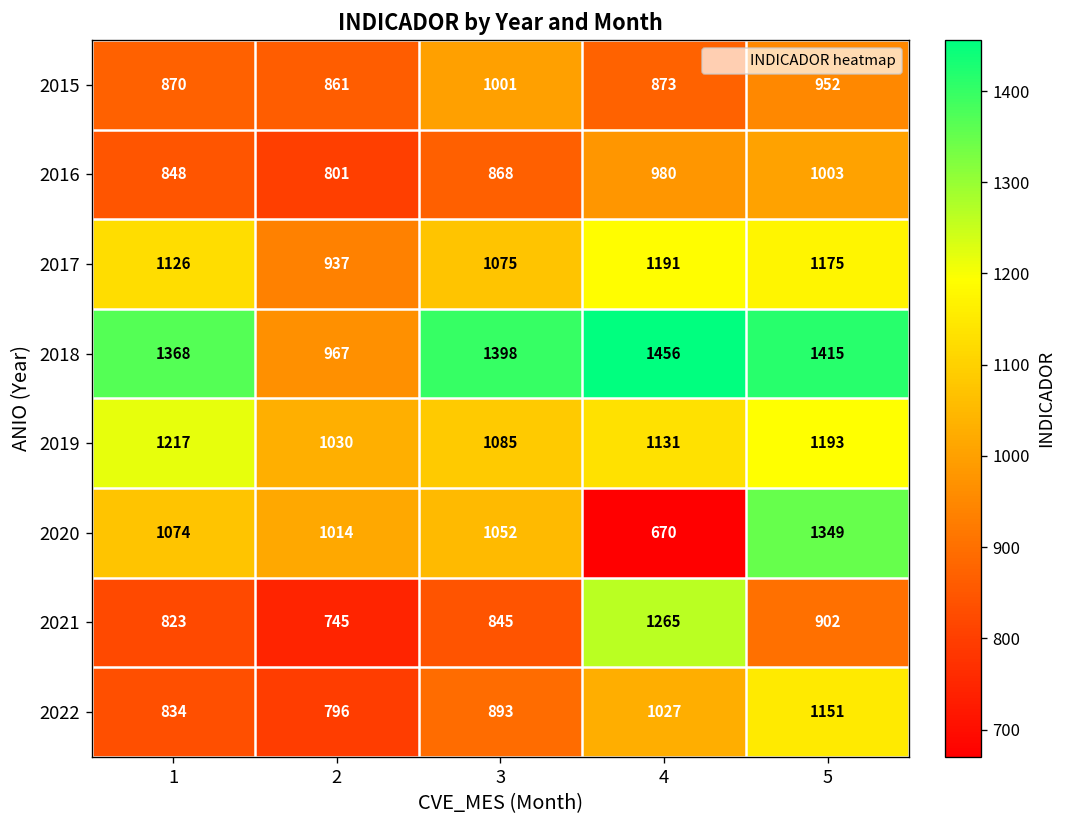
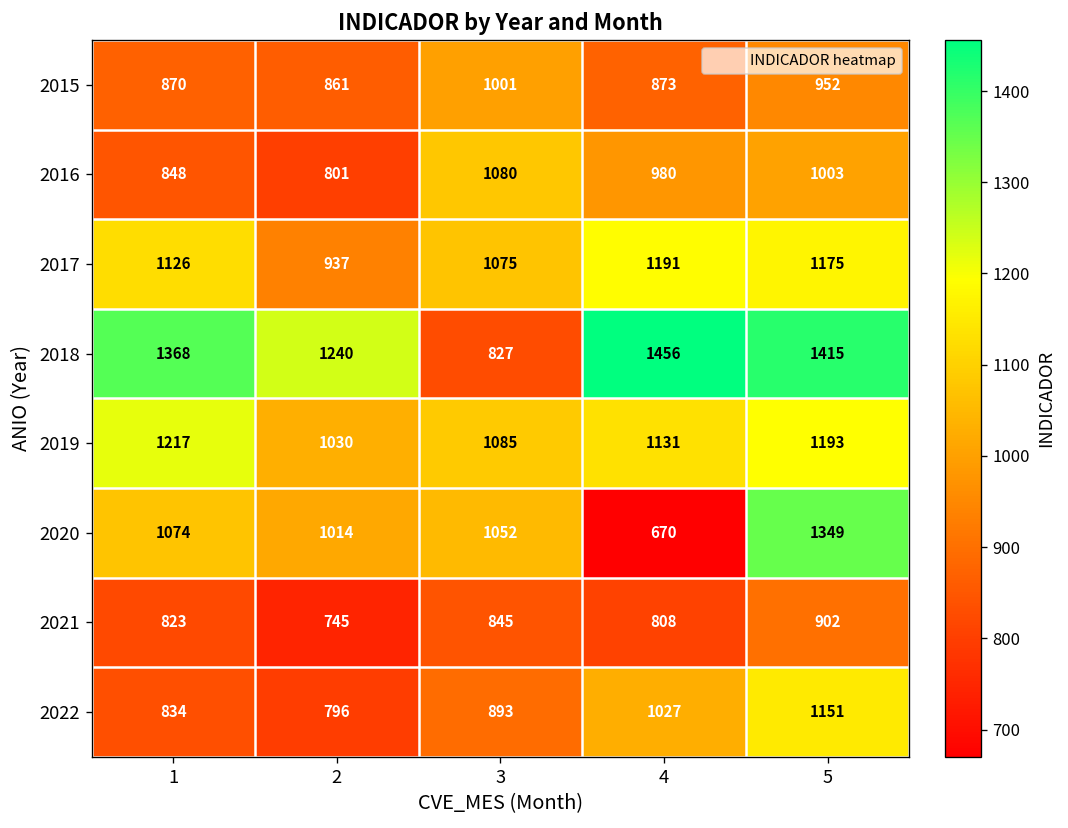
  {
    "2015": {
      "1": 870,
      "2": 861,
      "3": 1001,
      "4": 873,
      "5": 952
    },
    "2016": {
      "1": 848,
      "2": 801,
-     "3": 868,
+     "3": 1080,
      "4": 980,
      "5": 1003
    },
    "2017": {
      "1": 1126,
      "2": 937,
      "3": 1075,
      "4": 1191,
      "5": 1175
    },
    "2018": {
      "1": 1368,
-     "2": 967,
-     "3": 1398,
+     "2": 1240,
+     "3": 827,
      "4": 1456,
      "5": 1415
    },
    "2019": {
      "1": 1217,
      "2": 1030,
      "3": 1085,
      "4": 1131,
      "5": 1193
    },
    "2020": {
      "1": 1074,
      "2": 1014,
      "3": 1052,
      "4": 670,
      "5": 1349
    },
    "2021": {
      "1": 823,
      "2": 745,
      "3": 845,
-     "4": 1265,
+     "4": 808,
      "5": 902
    },
    "2022": {
      "1": 834,
      "2": 796,
      "3": 893,
      "4": 1027,
      "5": 1151
    }
  }
